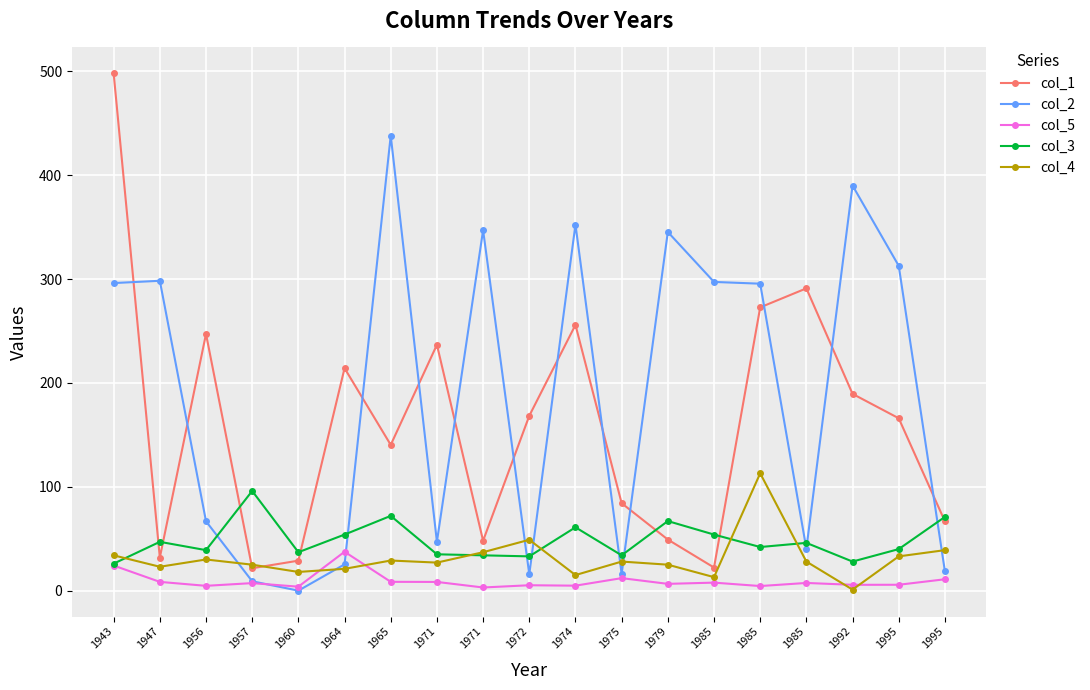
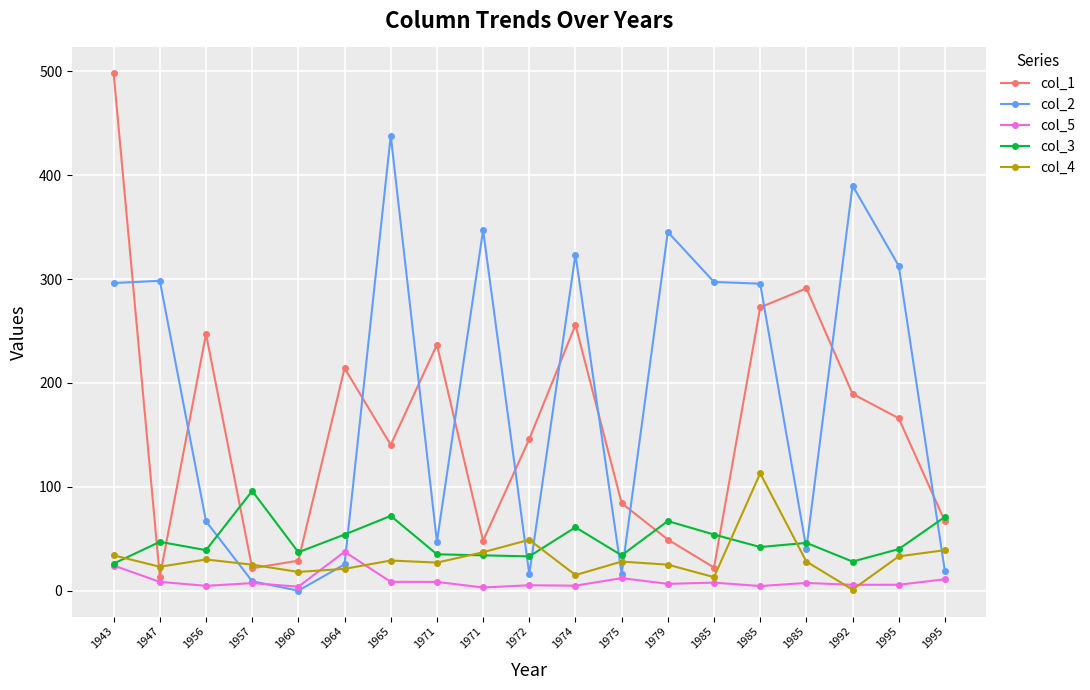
  {
    "col_1": {
      "1943": 498,
-     "1947": 32,
+     "1947": 13,
      "1956": 247,
      "1957": 22,
      "1960": 29,
      "1964": 214,
      "1965": 140,
-     "1972": 168,
+     "1972": 146,
      "1974": 256,
      "1975": 84,
      "1979": 49,
      "1992": 189
    },
    "col_2": {
      "1943": 296,
      "1947": 298,
      "1956": 67,
      "1960": 0,
      "1964": 25,
      "1965": 438,
      "1972": 16,
-     "1974": 353,
+     "1974": 324,
      "1975": 16,
      "1979": 345,
      "1992": 390
    },
    "col_5": {
      "1947": 8,
      "1956": 5,
      "1960": 4,
      "1964": 37,
      "1965": 8,
      "1972": 5,
      "1974": 5,
      "1975": 12,
      "1979": 7,
      "1992": 6
    },
    "col_3": {
      "1947": 47,
      "1956": 39,
      "1957": 96,
      "1960": 37,
      "1964": 54,
      "1965": 72,
      "1972": 33,
      "1974": 61,
      "1975": 34,
      "1979": 67,
      "1992": 28
    },
    "col_4": {
      "1943": 34,
      "1947": 23,
      "1956": 30,
      "1957": 25,
      "1960": 18,
      "1964": 21,
      "1965": 29,
      "1972": 49,
      "1974": 15,
      "1975": 28,
      "1979": 25,
      "1992": 1
    }
  }
